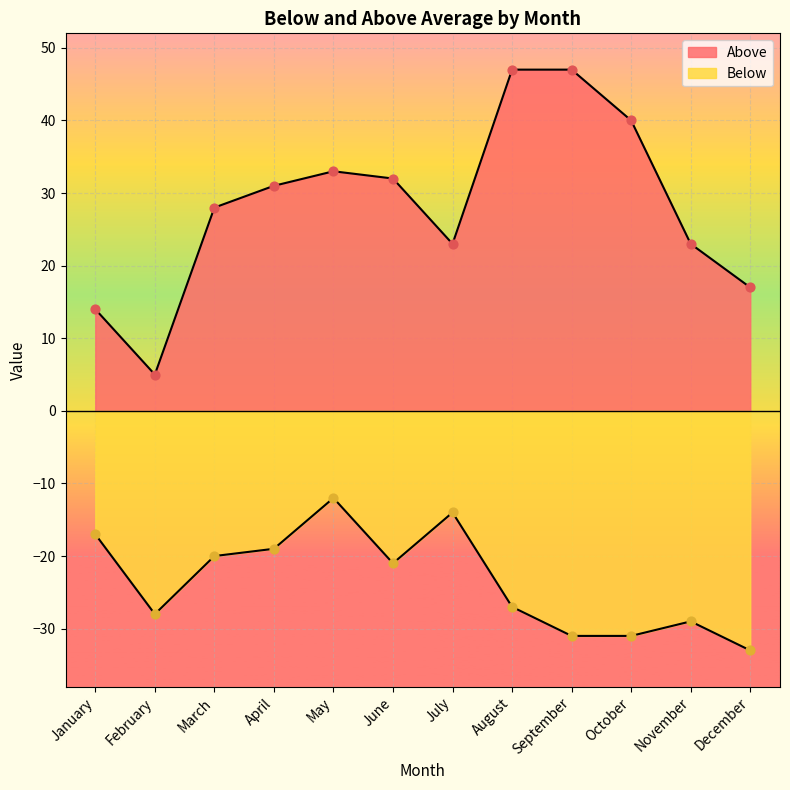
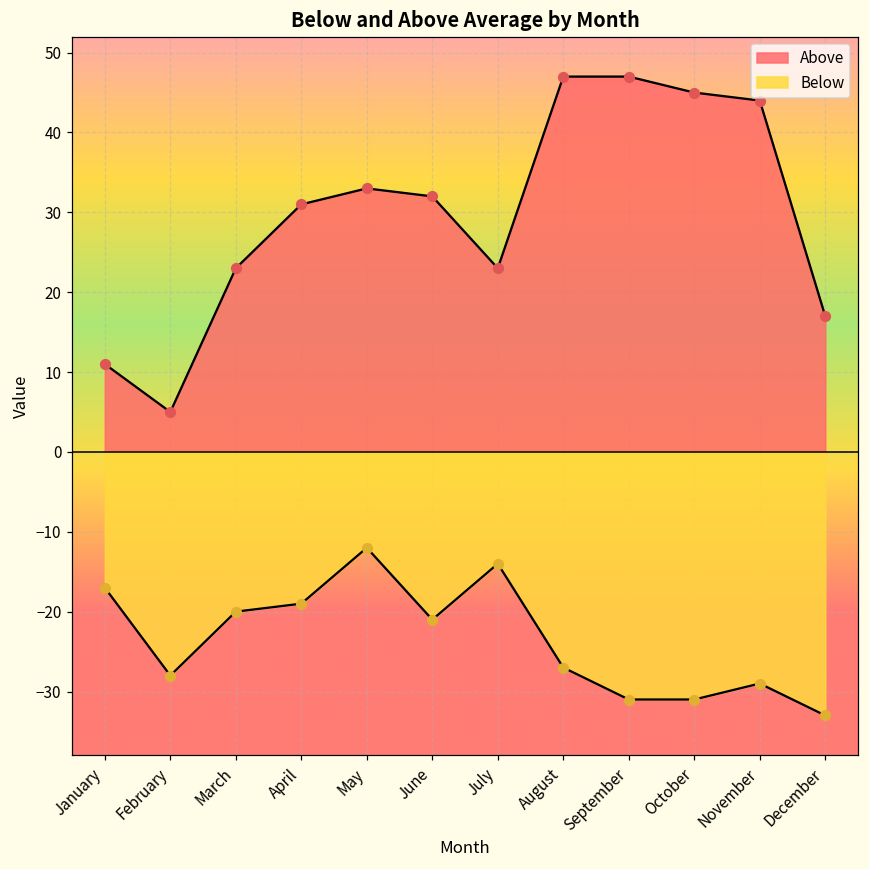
  {
    "Above": {
-     "January": 14,
+     "January": 11,
      "February": 5,
-     "March": 28,
+     "March": 23,
      "April": 31,
      "May": 33,
      "June": 32,
      "July": 23,
      "August": 47,
      "September": 47,
-     "October": 40,
-     "November": 23,
+     "October": 45,
+     "November": 44,
      "December": 17
    }
  }
